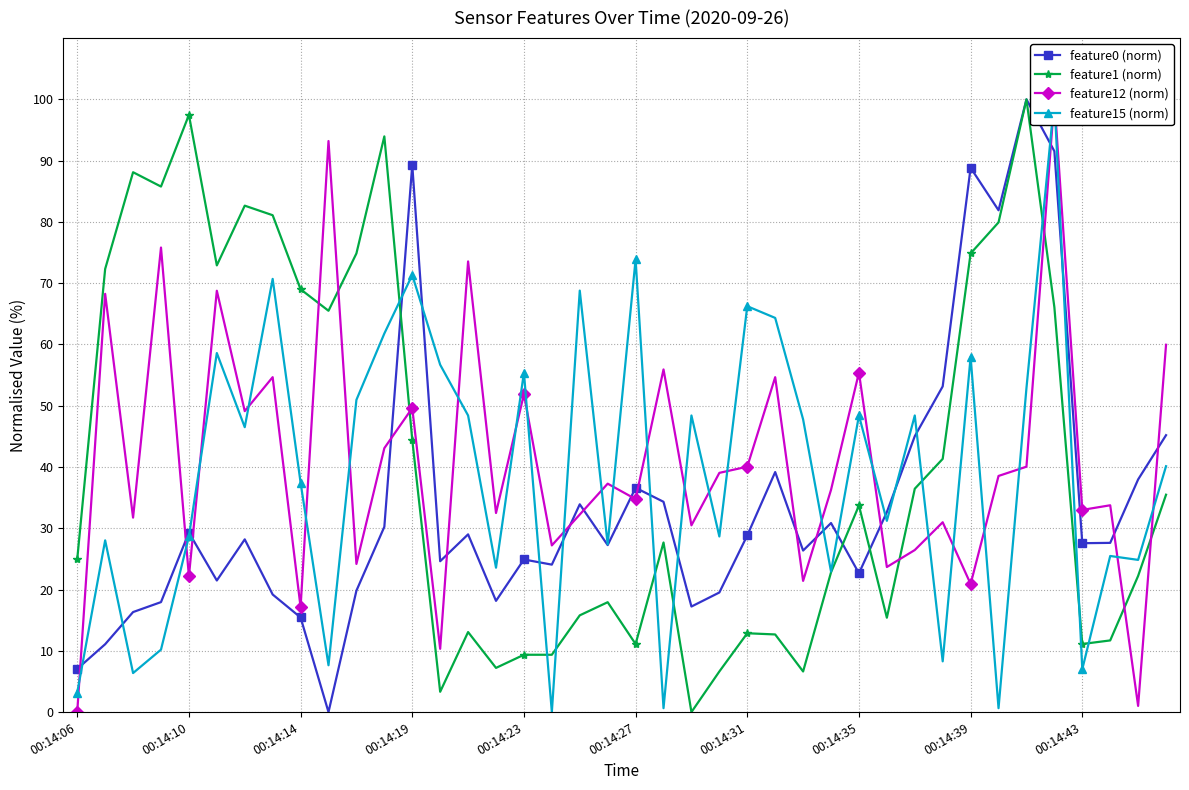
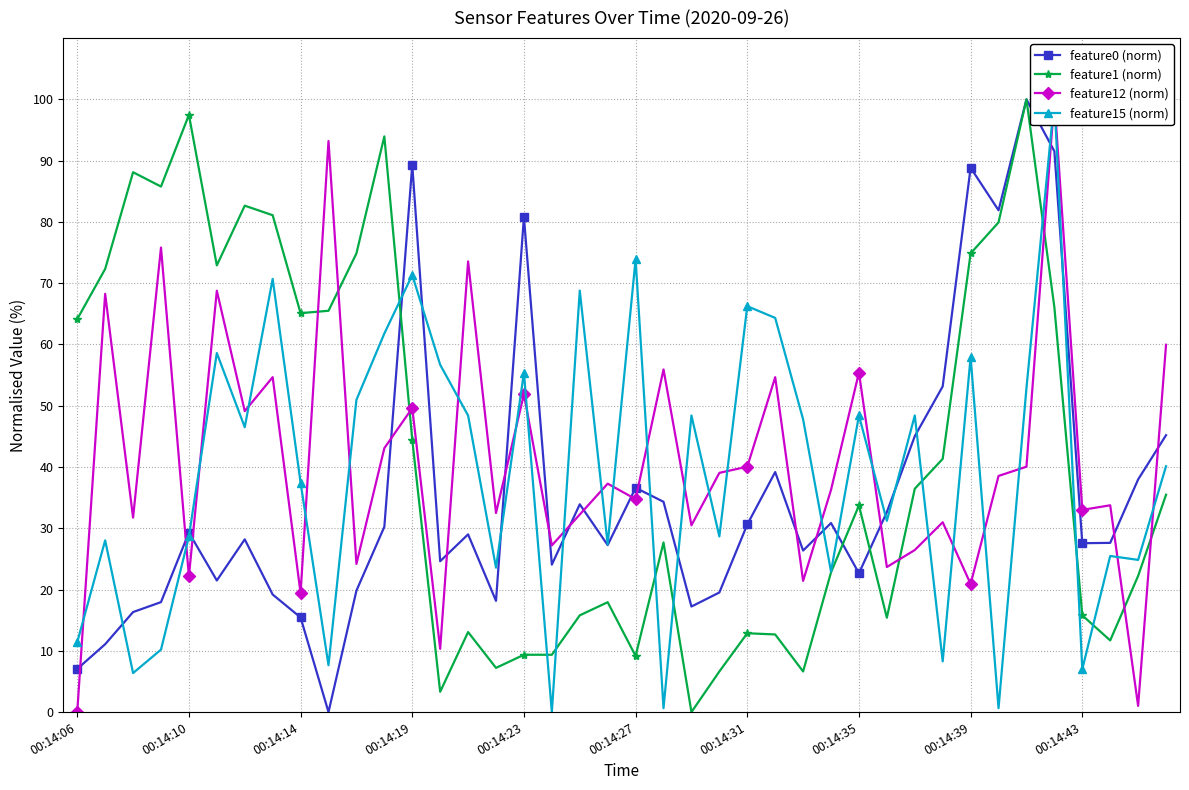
  {
    "feature0 (norm)": {
      "00:14:06": 7,
      "00:14:10": 29,
      "00:14:14": 15,
      "00:14:19": 89,
-     "00:14:23": 25,
+     "00:14:23": 81,
      "00:14:27": 37,
-     "00:14:31": 29,
+     "00:14:31": 31,
      "00:14:35": 23,
      "00:14:39": 89,
      "00:14:43": 28
    },
    "feature1 (norm)": {
-     "00:14:06": 25,
+     "00:14:06": 64,
      "00:14:10": 97,
-     "00:14:14": 69,
+     "00:14:14": 65,
      "00:14:19": 44,
      "00:14:23": 9,
-     "00:14:27": 11,
+     "00:14:27": 9,
      "00:14:31": 13,
      "00:14:35": 34,
      "00:14:39": 75,
-     "00:14:43": 11
+     "00:14:43": 16
    },
    "feature12 (norm)": {
      "00:14:06": 0,
      "00:14:10": 22,
-     "00:14:14": 17,
+     "00:14:14": 19,
      "00:14:19": 50,
      "00:14:23": 52,
      "00:14:27": 35,
      "00:14:31": 40,
      "00:14:35": 55,
      "00:14:39": 21,
      "00:14:43": 33
    },
    "feature15 (norm)": {
-     "00:14:06": 3,
+     "00:14:06": 11,
      "00:14:10": 29,
      "00:14:14": 37,
      "00:14:19": 71,
      "00:14:23": 55,
      "00:14:27": 74,
      "00:14:31": 66,
      "00:14:35": 48,
      "00:14:39": 58,
      "00:14:43": 7
    }
  }
